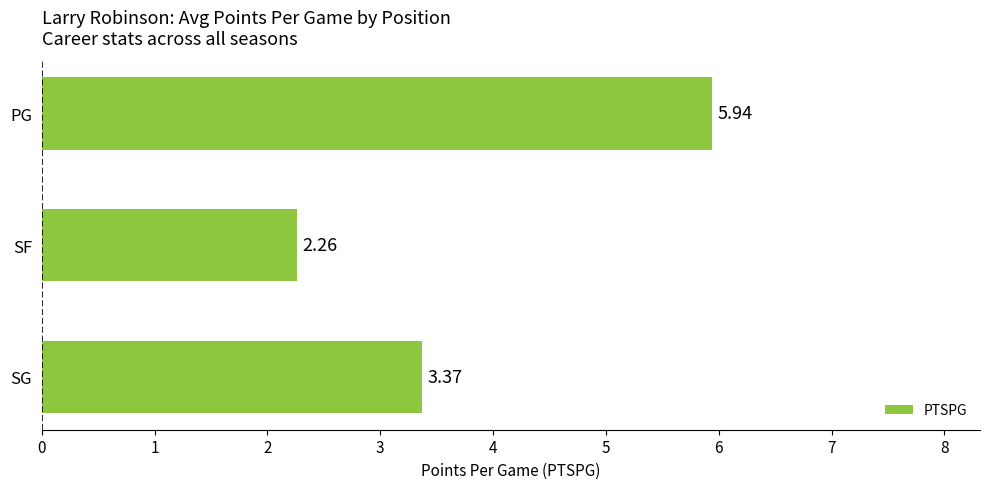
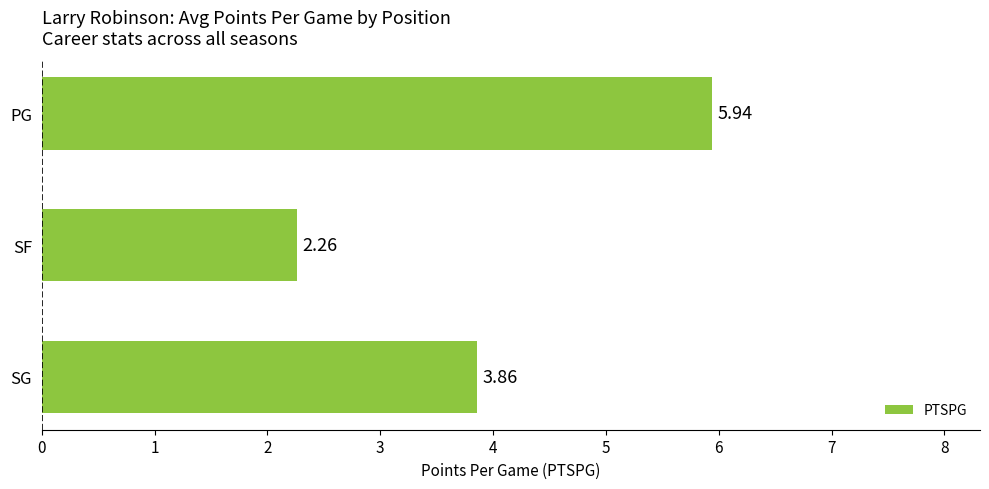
  {
    "PG": 5.94,
    "SF": 2.26,
-   "SG": 3.37
+   "SG": 3.86
  }
